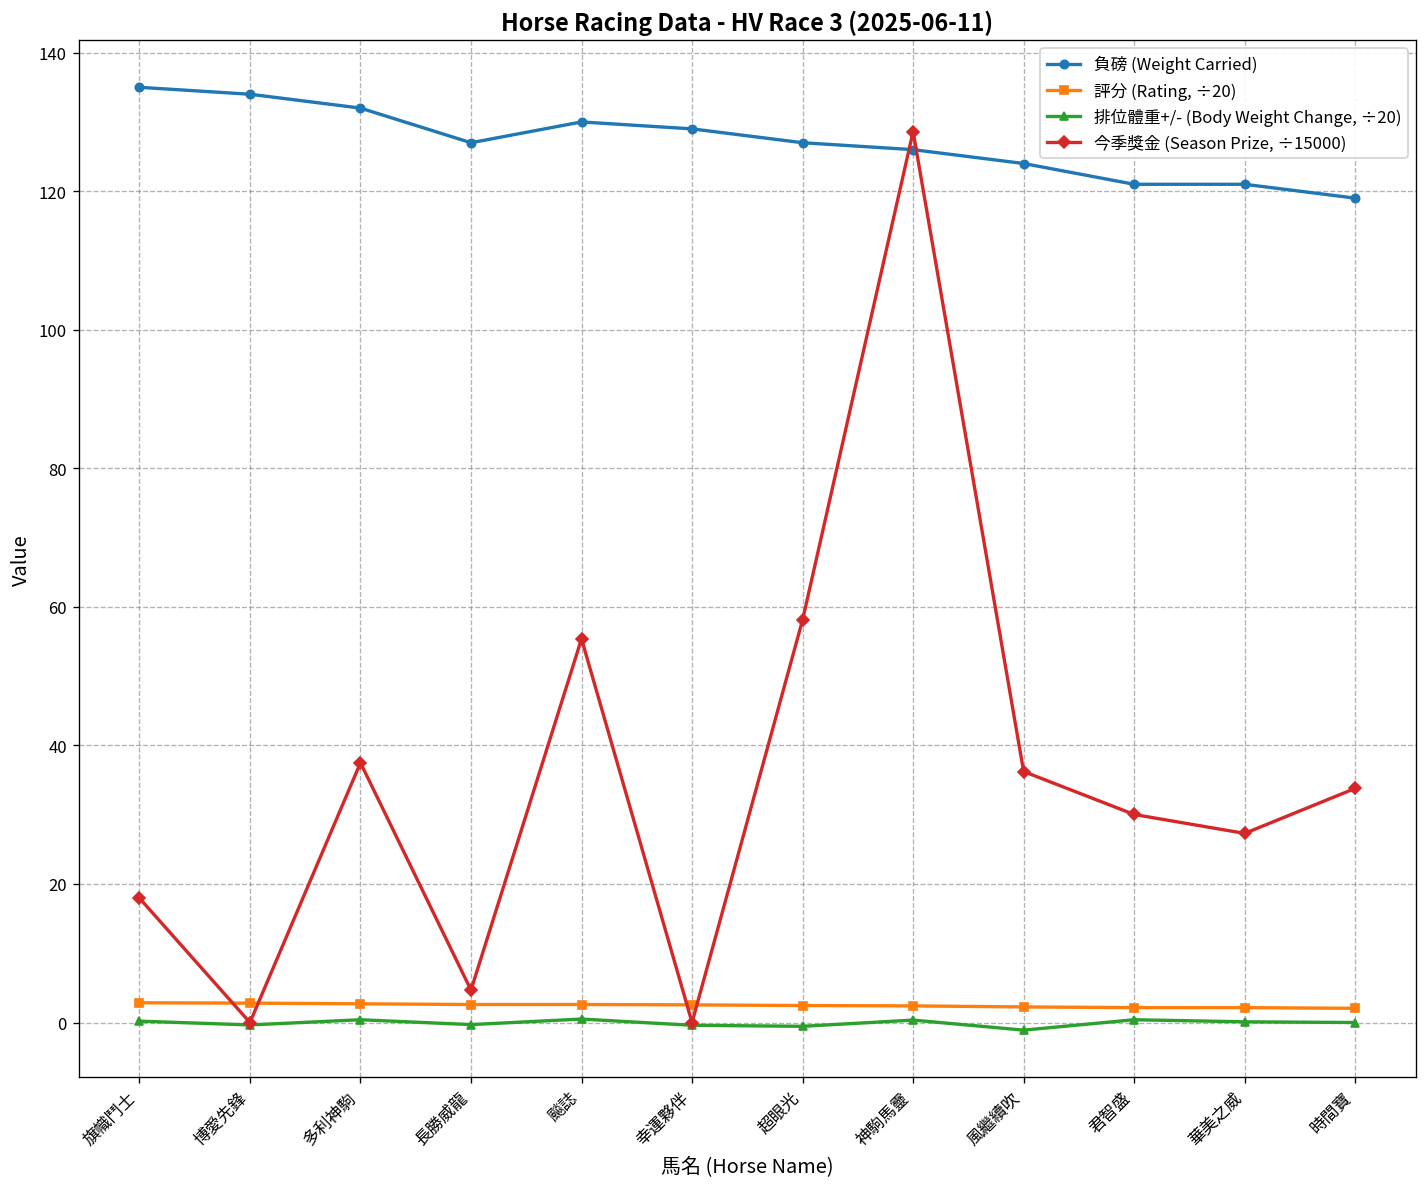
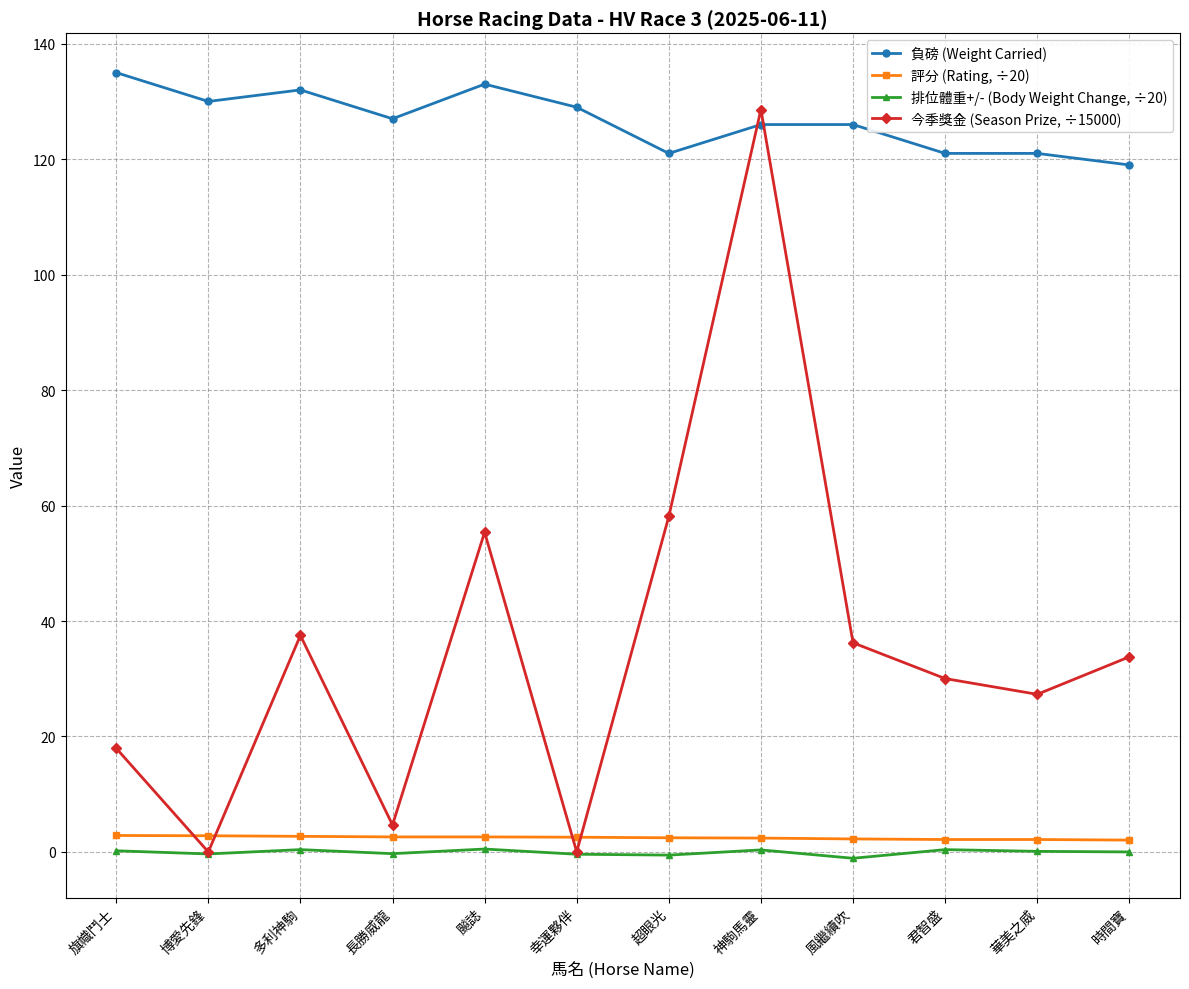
  {
    "負磅 (Weight Carried)": {
      "旗幟鬥士": 135,
-     "博愛先鋒": 134,
+     "博愛先鋒": 130,
      "多利神駒": 132,
      "長勝威龍": 127,
-     "飈誌": 130,
+     "飈誌": 133,
      "幸運夥伴": 129,
-     "超眼光": 127,
+     "超眼光": 121,
      "神駒馬靈": 126,
-     "風繼續吹": 124,
+     "風繼續吹": 126,
      "君智盛": 121,
      "華美之威": 121,
      "時間寶": 119
    },
    "評分 (Rating, ÷20)": {
      "旗幟鬥士": 3,
      "博愛先鋒": 3,
      "多利神駒": 3,
      "長勝威龍": 3,
      "飈誌": 3,
      "幸運夥伴": 3,
      "超眼光": 2,
      "神駒馬靈": 2,
      "風繼續吹": 2,
      "君智盛": 2,
      "華美之威": 2,
      "時間寶": 2
    },
    "排位體重+/- (Body Weight Change, ÷20)": {
      "旗幟鬥士": 0,
      "多利神駒": 0,
      "長勝威龍": 0,
      "飈誌": 1,
      "超眼光": -1,
      "神駒馬靈": 0,
      "風繼續吹": -1,
      "君智盛": 0,
      "華美之威": 0,
      "時間寶": 0
    },
    "今季獎金 (Season Prize, ÷15000)": {
      "旗幟鬥士": 18,
      "多利神駒": 38,
      "長勝威龍": 5,
      "飈誌": 55,
      "超眼光": 58,
      "神駒馬靈": 129,
      "風繼續吹": 36,
      "君智盛": 30,
      "華美之威": 27,
      "時間寶": 34
    }
  }
